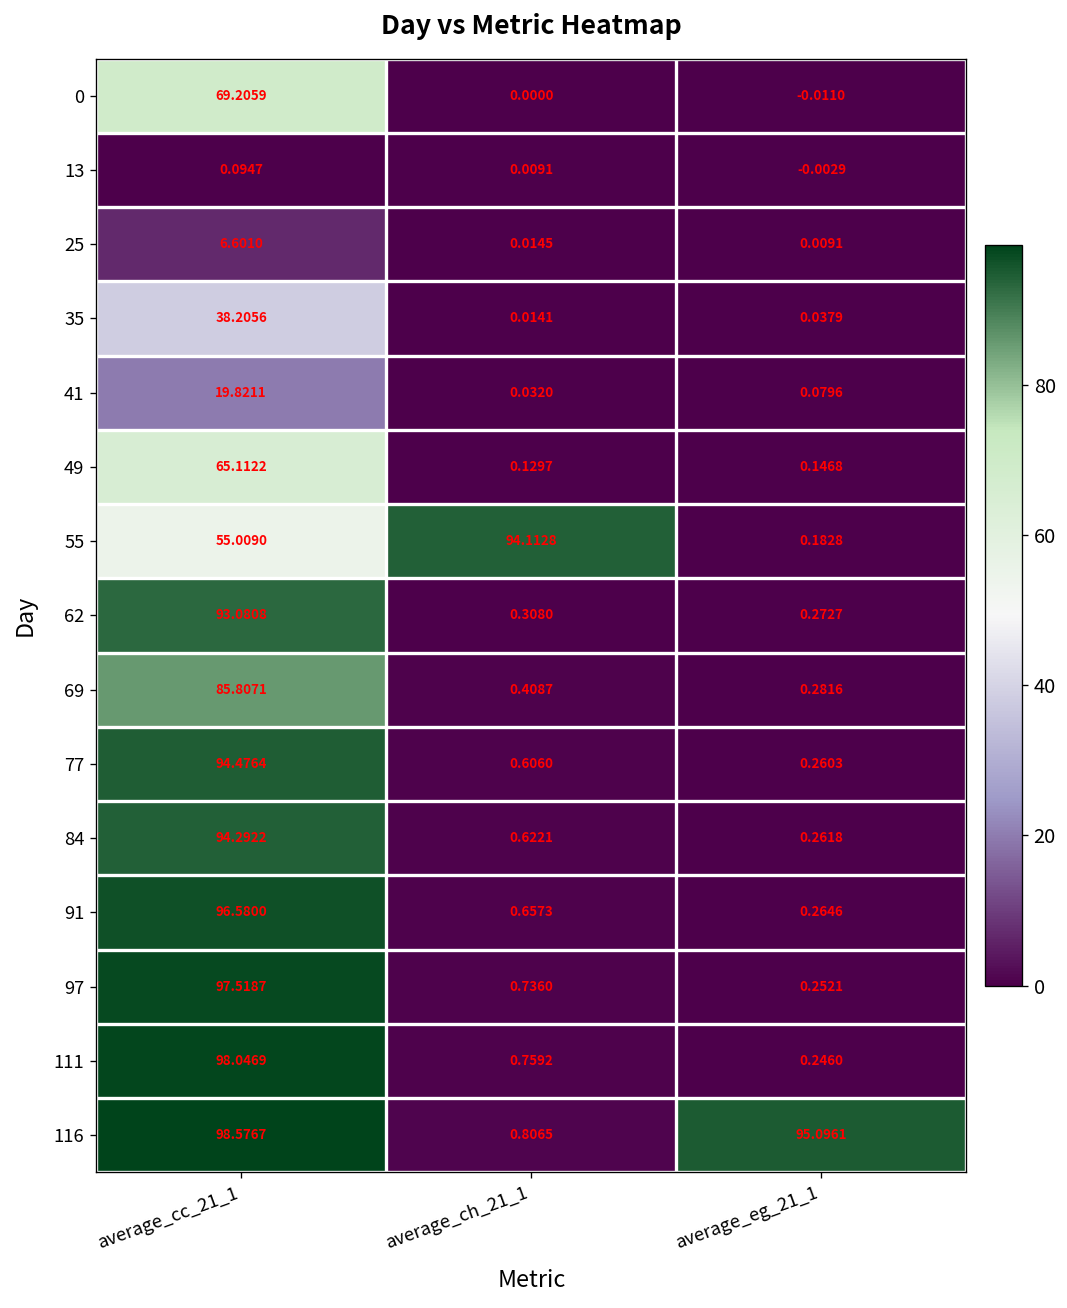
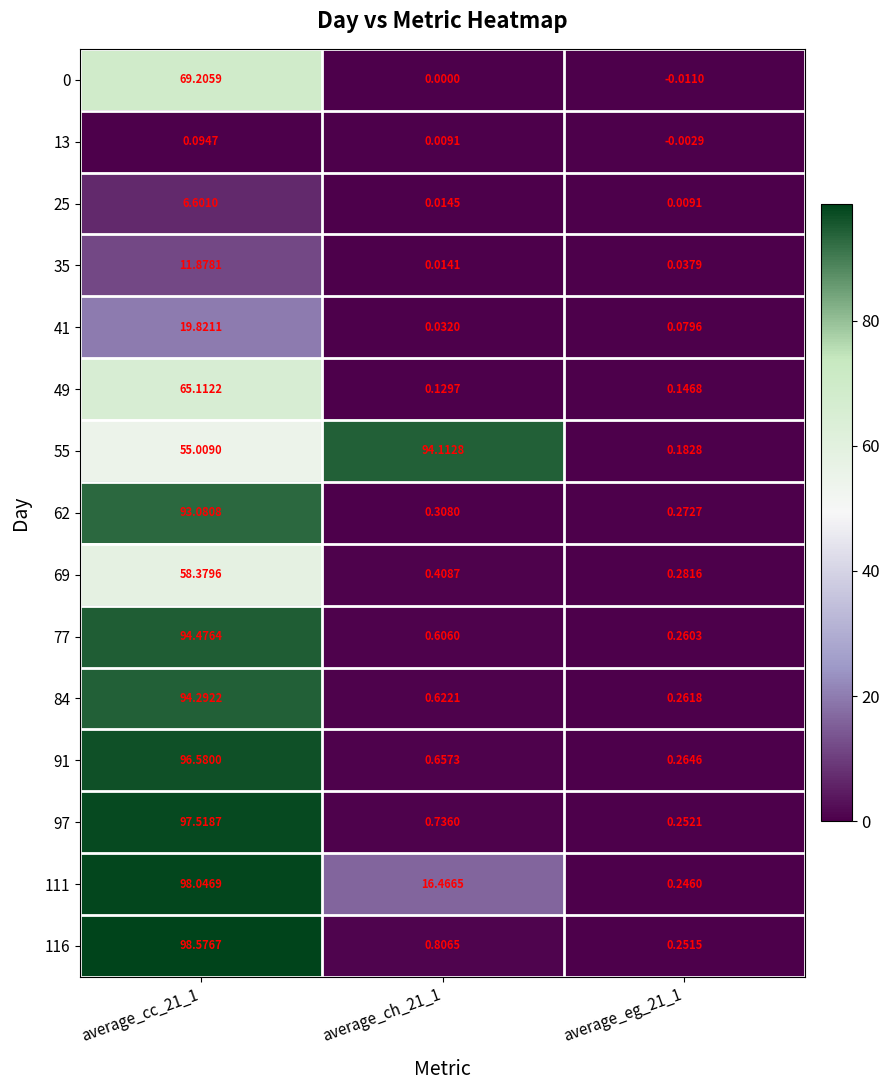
  {
    "0": {
      "average_cc_21_1": 69.2059,
      "average_ch_21_1": 0.0000,
      "average_eg_21_1": -0.0110
    },
    "13": {
      "average_cc_21_1": 0.0947,
      "average_ch_21_1": 0.0091,
      "average_eg_21_1": -0.0029
    },
    "25": {
      "average_cc_21_1": 6.6010,
      "average_ch_21_1": 0.0145,
      "average_eg_21_1": 0.0091
    },
    "35": {
-     "average_cc_21_1": 38.2056,
+     "average_cc_21_1": 11.8781,
      "average_ch_21_1": 0.0141,
      "average_eg_21_1": 0.0379
    },
    "41": {
      "average_cc_21_1": 19.8211,
      "average_ch_21_1": 0.0320,
      "average_eg_21_1": 0.0796
    },
    "49": {
      "average_cc_21_1": 65.1122,
      "average_ch_21_1": 0.1297,
      "average_eg_21_1": 0.1468
    },
    "55": {
      "average_cc_21_1": 55.0090,
      "average_ch_21_1": 94.1128,
      "average_eg_21_1": 0.1828
    },
    "62": {
      "average_cc_21_1": 93.0808,
      "average_ch_21_1": 0.3080,
      "average_eg_21_1": 0.2727
    },
    "69": {
-     "average_cc_21_1": 85.8071,
+     "average_cc_21_1": 58.3796,
      "average_ch_21_1": 0.4087,
      "average_eg_21_1": 0.2816
    },
    "77": {
      "average_cc_21_1": 94.4764,
      "average_ch_21_1": 0.6060,
      "average_eg_21_1": 0.2603
    },
    "84": {
      "average_cc_21_1": 94.2922,
      "average_ch_21_1": 0.6221,
      "average_eg_21_1": 0.2618
    },
    "91": {
      "average_cc_21_1": 96.5800,
      "average_ch_21_1": 0.6573,
      "average_eg_21_1": 0.2646
    },
    "97": {
      "average_cc_21_1": 97.5187,
      "average_ch_21_1": 0.7360,
      "average_eg_21_1": 0.2521
    },
    "111": {
      "average_cc_21_1": 98.0469,
-     "average_ch_21_1": 0.7592,
+     "average_ch_21_1": 16.4665,
      "average_eg_21_1": 0.2460
    },
    "116": {
      "average_cc_21_1": 98.5767,
      "average_ch_21_1": 0.8065,
-     "average_eg_21_1": 95.0961
+     "average_eg_21_1": 0.2515
    }
  }
